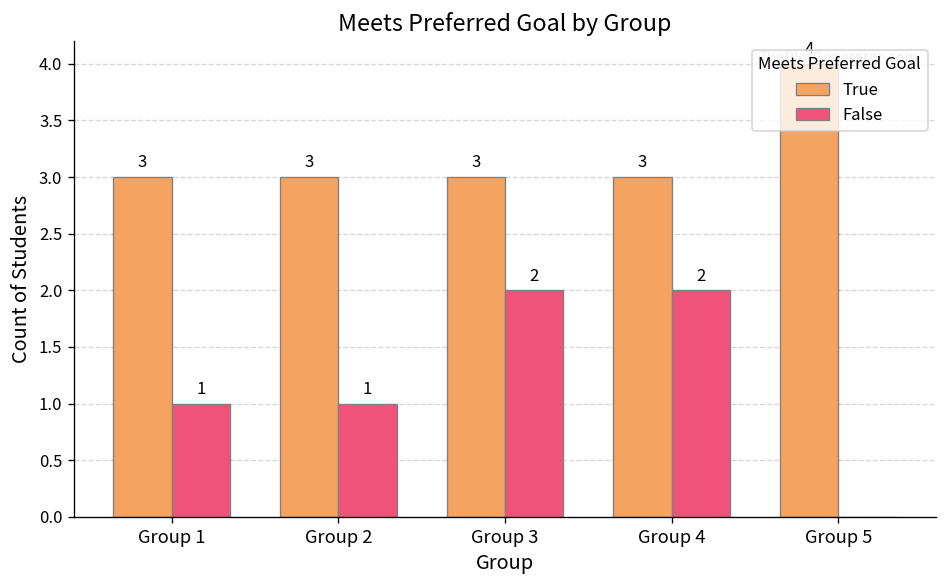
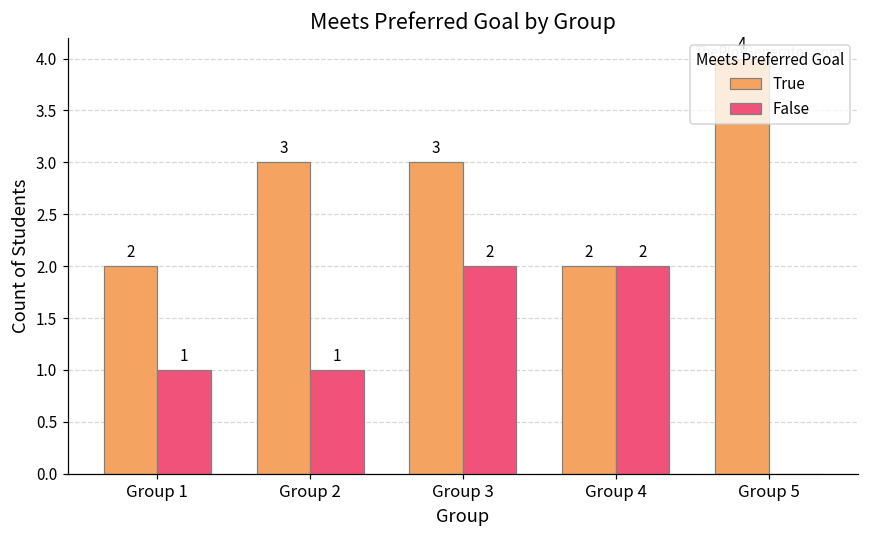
  {
    "True": {
-     "Group 1": 3,
+     "Group 1": 2,
      "Group 2": 3,
      "Group 3": 3,
-     "Group 4": 3
+     "Group 4": 2
    },
    "False": {
      "Group 1": 1,
      "Group 2": 1,
      "Group 3": 2,
      "Group 4": 2
    }
  }
